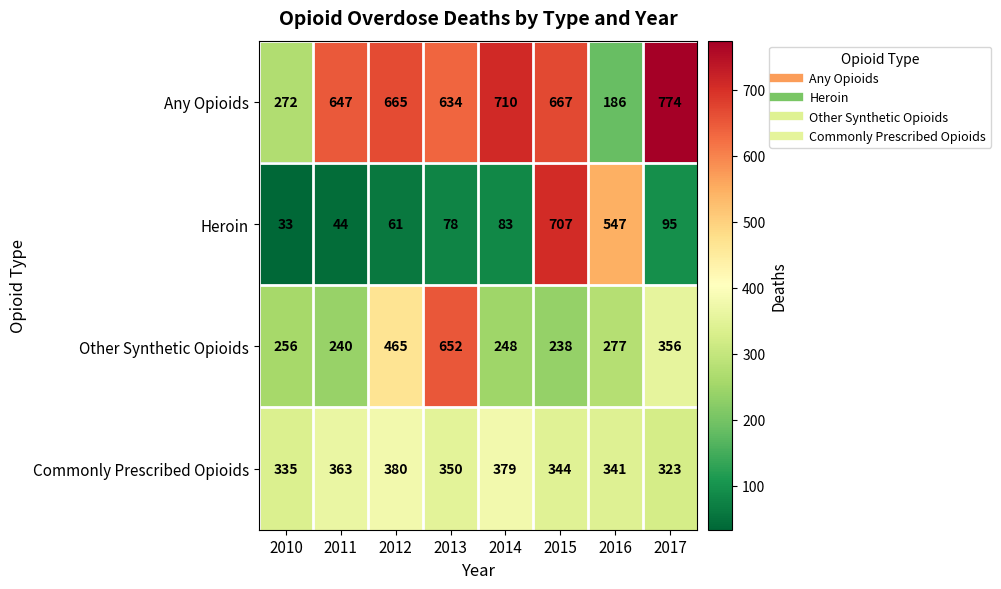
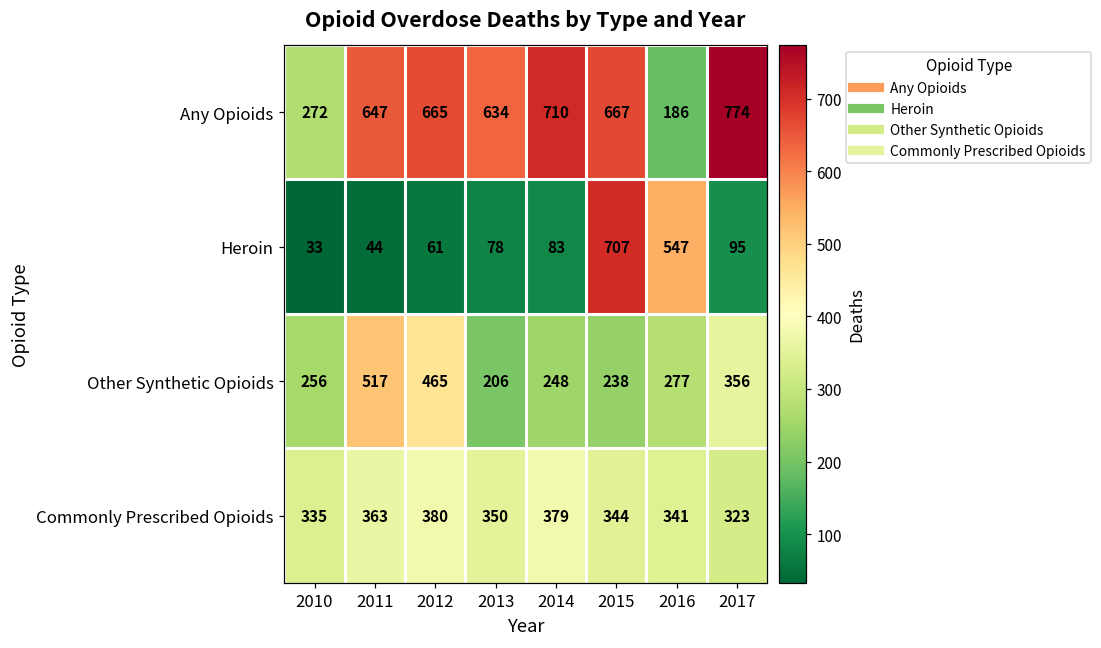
  {
    "Any Opioids": {
      "2010": 272,
      "2011": 647,
      "2012": 665,
      "2013": 634,
      "2014": 710,
      "2015": 667,
      "2016": 186,
      "2017": 774
    },
    "Heroin": {
      "2010": 33,
      "2011": 44,
      "2012": 61,
      "2013": 78,
      "2014": 83,
      "2015": 707,
      "2016": 547,
      "2017": 95
    },
    "Other Synthetic Opioids": {
      "2010": 256,
-     "2011": 240,
+     "2011": 517,
      "2012": 465,
-     "2013": 652,
+     "2013": 206,
      "2014": 248,
      "2015": 238,
      "2016": 277,
      "2017": 356
    },
    "Commonly Prescribed Opioids": {
      "2010": 335,
      "2011": 363,
      "2012": 380,
      "2013": 350,
      "2014": 379,
      "2015": 344,
      "2016": 341,
      "2017": 323
    }
  }
